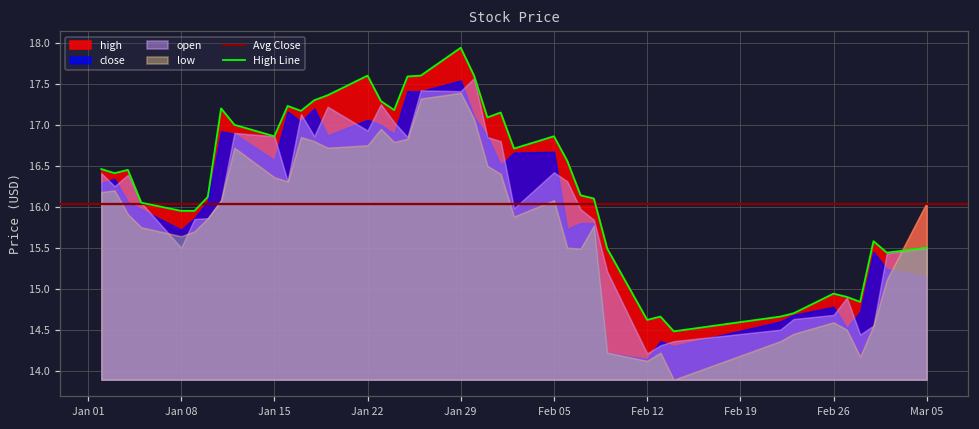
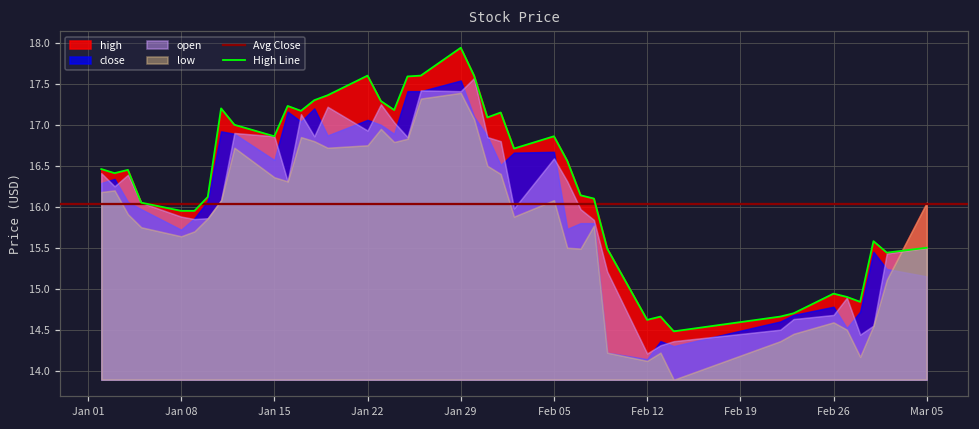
  {
    "close": {
      "Jan 08": 15.7,
      "Jan 15": 16.6,
      "Jan 22": 17.1,
      "Jan 29": 17.5,
      "Feb 05": 16.7,
      "Feb 26": 14.8,
      "Mar 05": 15.2
    },
    "open": {
-     "Jan 08": 15.5,
+     "Jan 08": 15.9,
      "Jan 22": 16.9,
-     "Feb 05": 16.4,
+     "Feb 05": 16.6,
      "Feb 12": 14.2,
      "Feb 26": 14.7
    },
    "low": {
      "Jan 08": 15.6,
      "Jan 15": 16.4,
      "Jan 22": 16.8,
      "Feb 05": 16.1,
      "Feb 26": 14.6
    }
  }
